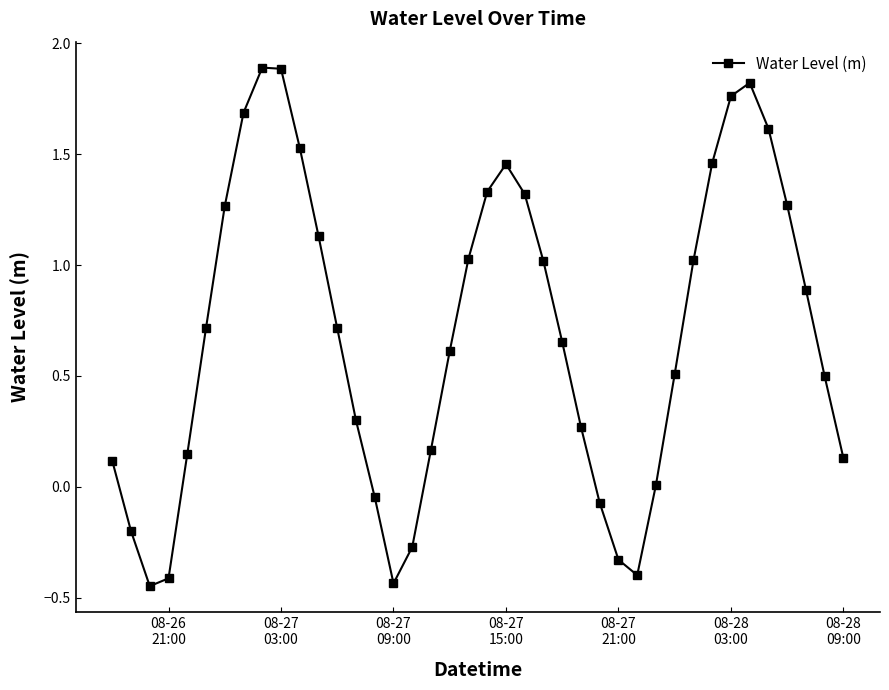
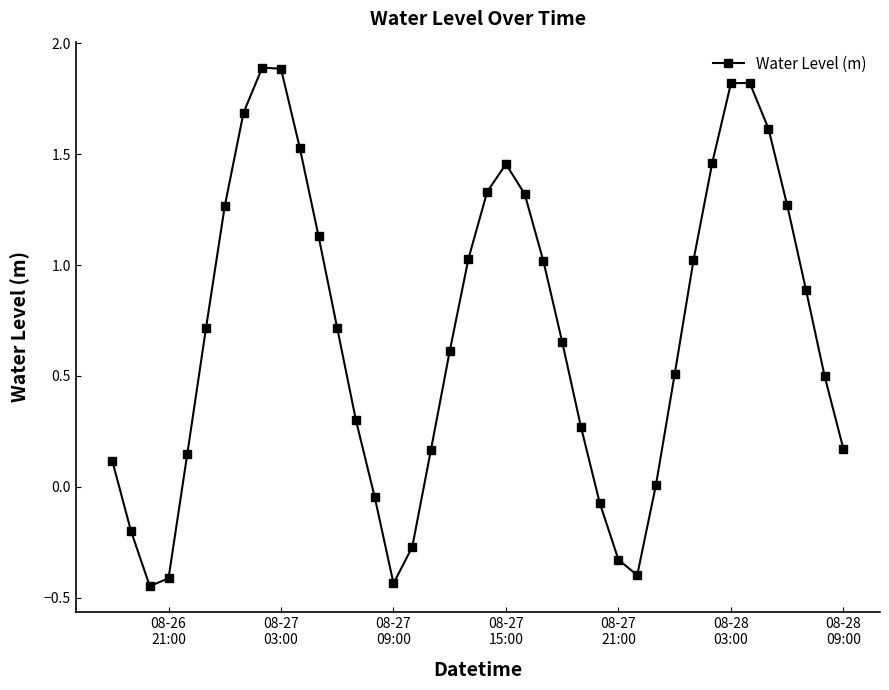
  {
    "08-26 21:00": -0.41,
    "08-27 03:00": 1.88,
    "08-27 09:00": -0.43,
    "08-27 15:00": 1.45,
    "08-27 21:00": -0.33,
-   "08-28 03:00": 1.76,
-   "08-28 09:00": 0.13
+   "08-28 03:00": 1.82,
+   "08-28 09:00": 0.17
  }
